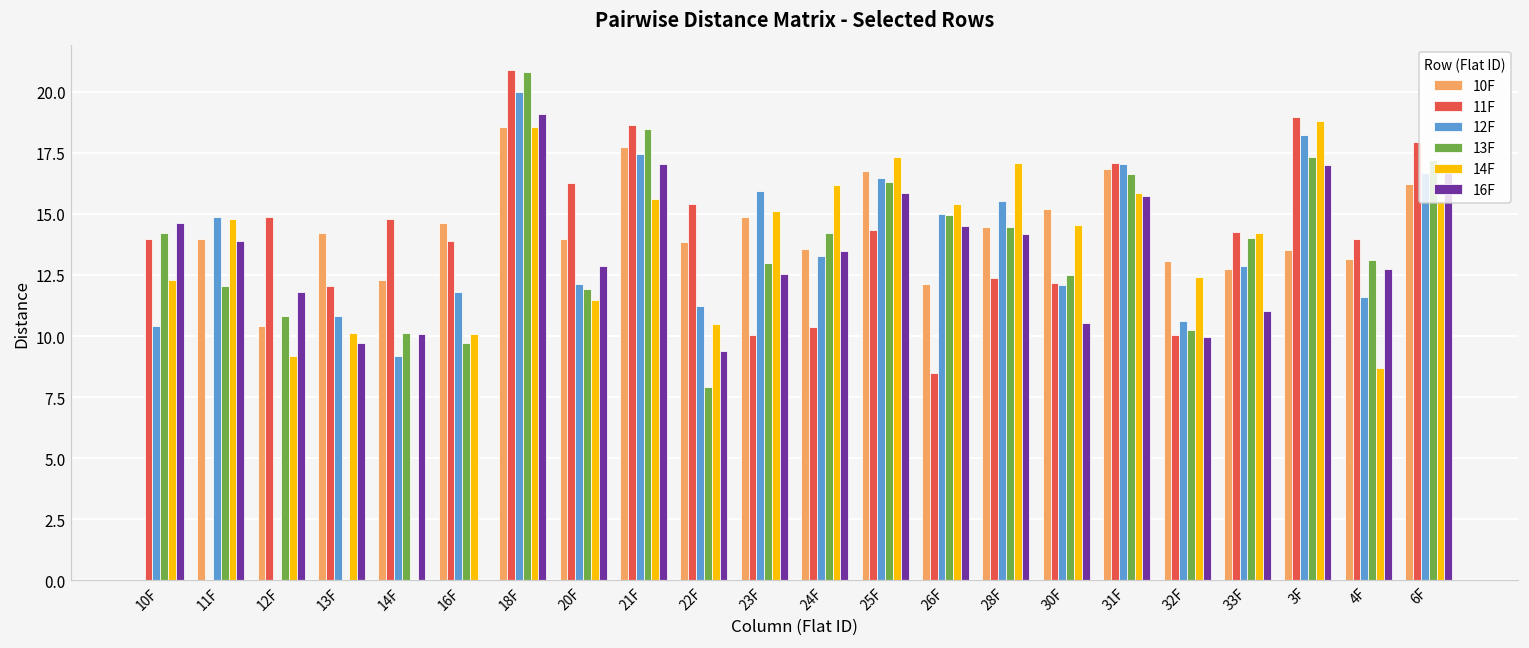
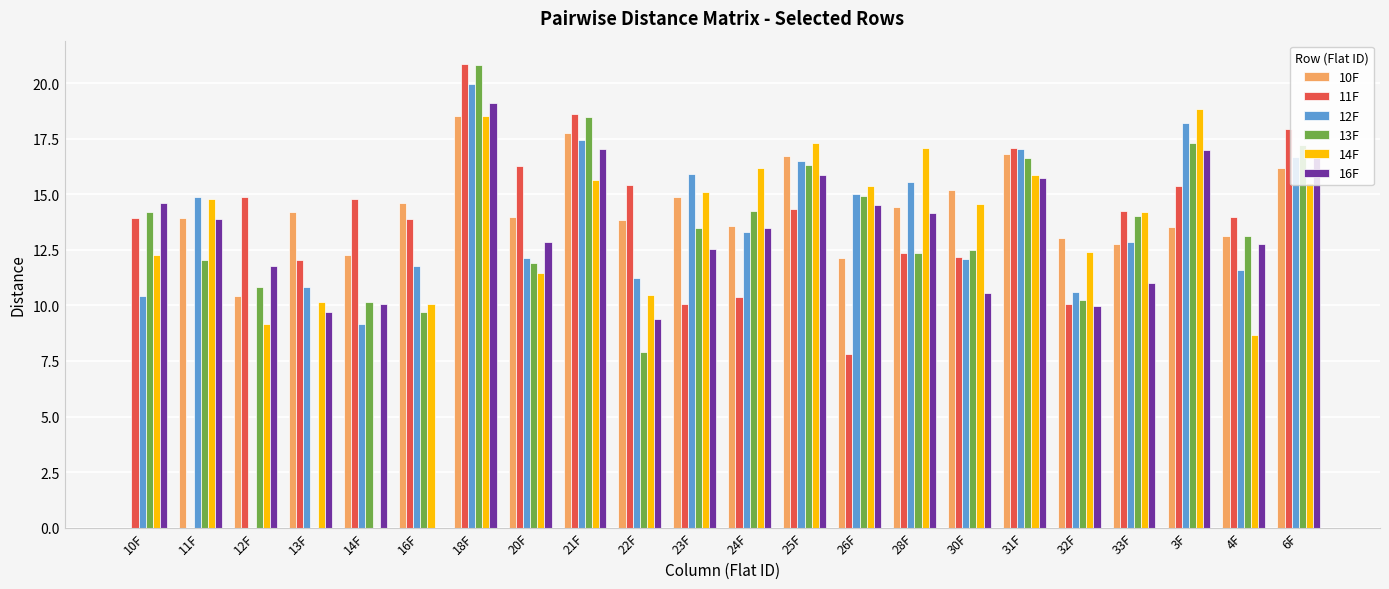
  {
    "10F": {
      "10F": 0.0,
      "11F": 13.9,
      "12F": 10.4,
      "13F": 14.2,
      "14F": 12.3,
      "16F": 14.6,
      "18F": 18.5,
      "20F": 14.0,
      "21F": 17.7,
      "22F": 13.8,
      "23F": 14.9,
      "24F": 13.6,
      "25F": 16.7,
      "26F": 12.1,
      "28F": 14.4,
      "30F": 15.2,
      "31F": 16.8,
      "32F": 13.1,
      "33F": 12.8,
      "3F": 13.5,
      "4F": 13.1,
      "6F": 16.2
    },
    "11F": {
      "10F": 13.9,
      "11F": 0.0,
      "12F": 14.9,
      "13F": 12.1,
      "14F": 14.8,
      "16F": 13.9,
      "18F": 20.9,
      "20F": 16.3,
      "21F": 18.6,
      "22F": 15.4,
      "23F": 10.1,
      "24F": 10.4,
      "25F": 14.3,
-     "26F": 8.5,
+     "26F": 7.8,
      "28F": 12.4,
      "30F": 12.2,
      "31F": 17.1,
      "32F": 10.1,
      "33F": 14.2,
-     "3F": 19.0,
+     "3F": 15.4,
      "4F": 14.0,
      "6F": 17.9
    },
    "12F": {
      "10F": 10.4,
      "11F": 14.9,
      "12F": 0.0,
      "13F": 10.8,
      "14F": 9.2,
      "16F": 11.8,
      "18F": 20.0,
      "20F": 12.1,
      "21F": 17.5,
      "22F": 11.2,
      "23F": 15.9,
      "24F": 13.3,
      "25F": 16.5,
      "26F": 15.0,
      "28F": 15.5,
      "30F": 12.1,
      "31F": 17.0,
      "32F": 10.6,
      "33F": 12.9,
      "3F": 18.2,
      "4F": 11.6
    },
    "13F": {
      "10F": 14.2,
      "11F": 12.1,
      "12F": 10.8,
      "13F": 0.0,
      "14F": 10.1,
      "16F": 9.7,
      "18F": 20.8,
      "20F": 11.9,
      "21F": 18.5,
      "22F": 7.9,
-     "23F": 13.0,
+     "23F": 13.5,
      "24F": 14.2,
      "25F": 16.3,
      "26F": 14.9,
-     "28F": 14.4,
+     "28F": 12.4,
      "30F": 12.5,
      "31F": 16.6,
      "32F": 10.2,
      "33F": 14.0,
      "3F": 17.3,
      "4F": 13.1
    },
    "14F": {
      "10F": 12.3,
      "11F": 14.8,
      "12F": 9.2,
      "13F": 10.1,
      "14F": 0.0,
      "16F": 10.1,
      "18F": 18.5,
      "20F": 11.5,
      "21F": 15.6,
      "22F": 10.5,
      "23F": 15.1,
      "24F": 16.2,
      "25F": 17.3,
      "26F": 15.4,
      "28F": 17.1,
      "30F": 14.5,
      "31F": 15.9,
      "32F": 12.4,
      "33F": 14.2,
      "3F": 18.8,
      "4F": 8.7
    },
    "16F": {
      "10F": 14.6,
      "11F": 13.9,
      "12F": 11.8,
      "13F": 9.7,
      "14F": 10.1,
      "16F": 0.0,
      "18F": 19.1,
      "20F": 12.8,
      "21F": 17.0,
      "22F": 9.4,
      "23F": 12.6,
      "24F": 13.5,
      "25F": 15.9,
      "26F": 14.5,
      "28F": 14.2,
      "30F": 10.5,
      "31F": 15.7,
      "32F": 10.0,
      "33F": 11.0,
      "3F": 17.0,
      "4F": 12.7
    }
  }
